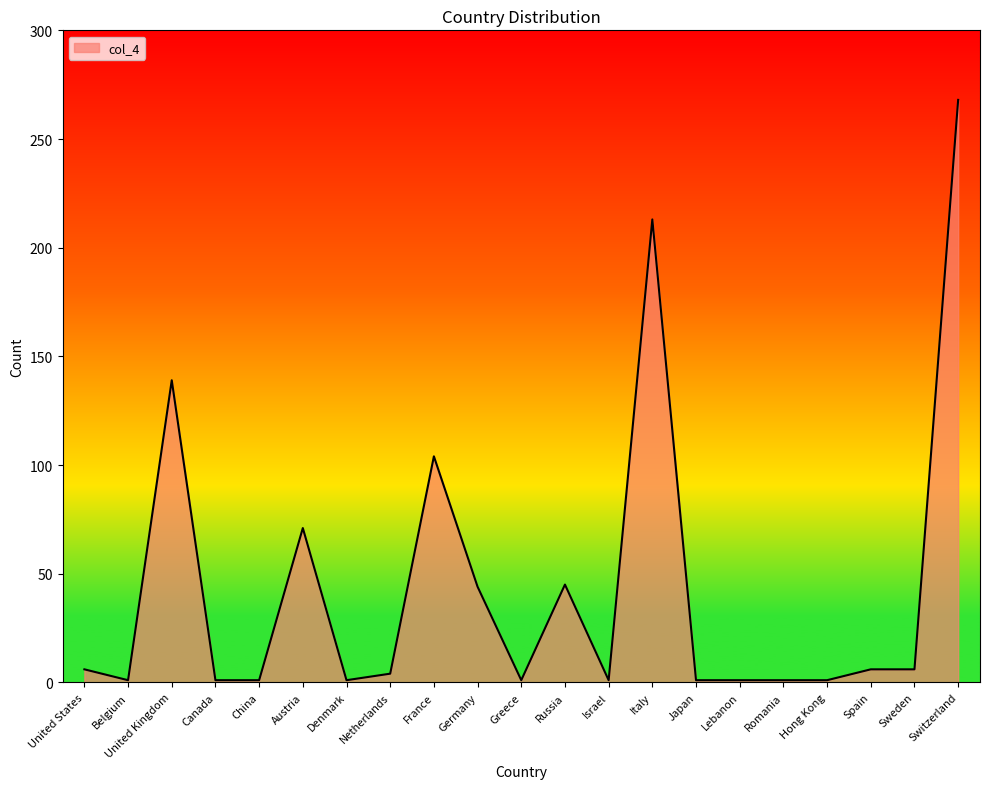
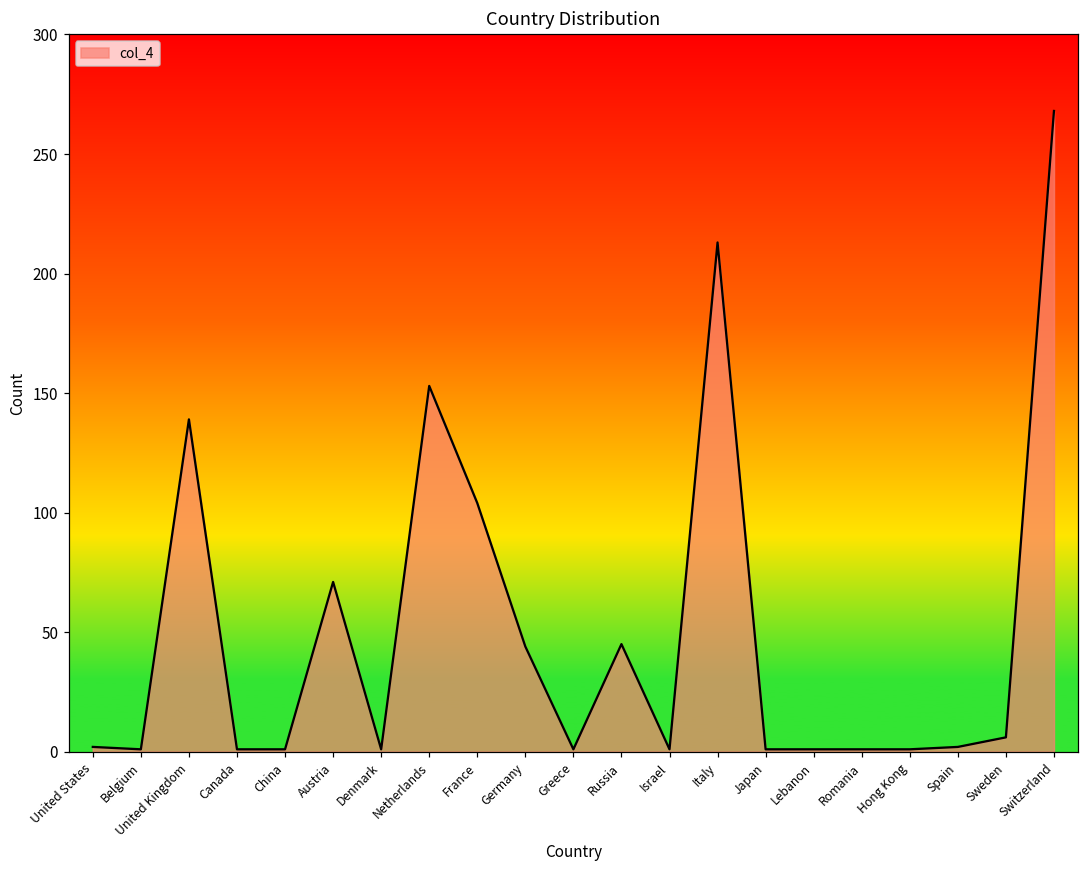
  {
-   "United States": 6,
+   "United States": 2,
    "Belgium": 1,
    "United Kingdom": 139,
    "Canada": 1,
    "China": 1,
    "Austria": 71,
    "Denmark": 1,
-   "Netherlands": 4,
+   "Netherlands": 153,
    "France": 104,
    "Germany": 44,
    "Greece": 1,
    "Russia": 45,
    "Israel": 1,
    "Italy": 213,
    "Japan": 1,
    "Lebanon": 1,
    "Romania": 1,
    "Hong Kong": 1,
-   "Spain": 6,
+   "Spain": 2,
    "Sweden": 6,
    "Switzerland": 268
  }
